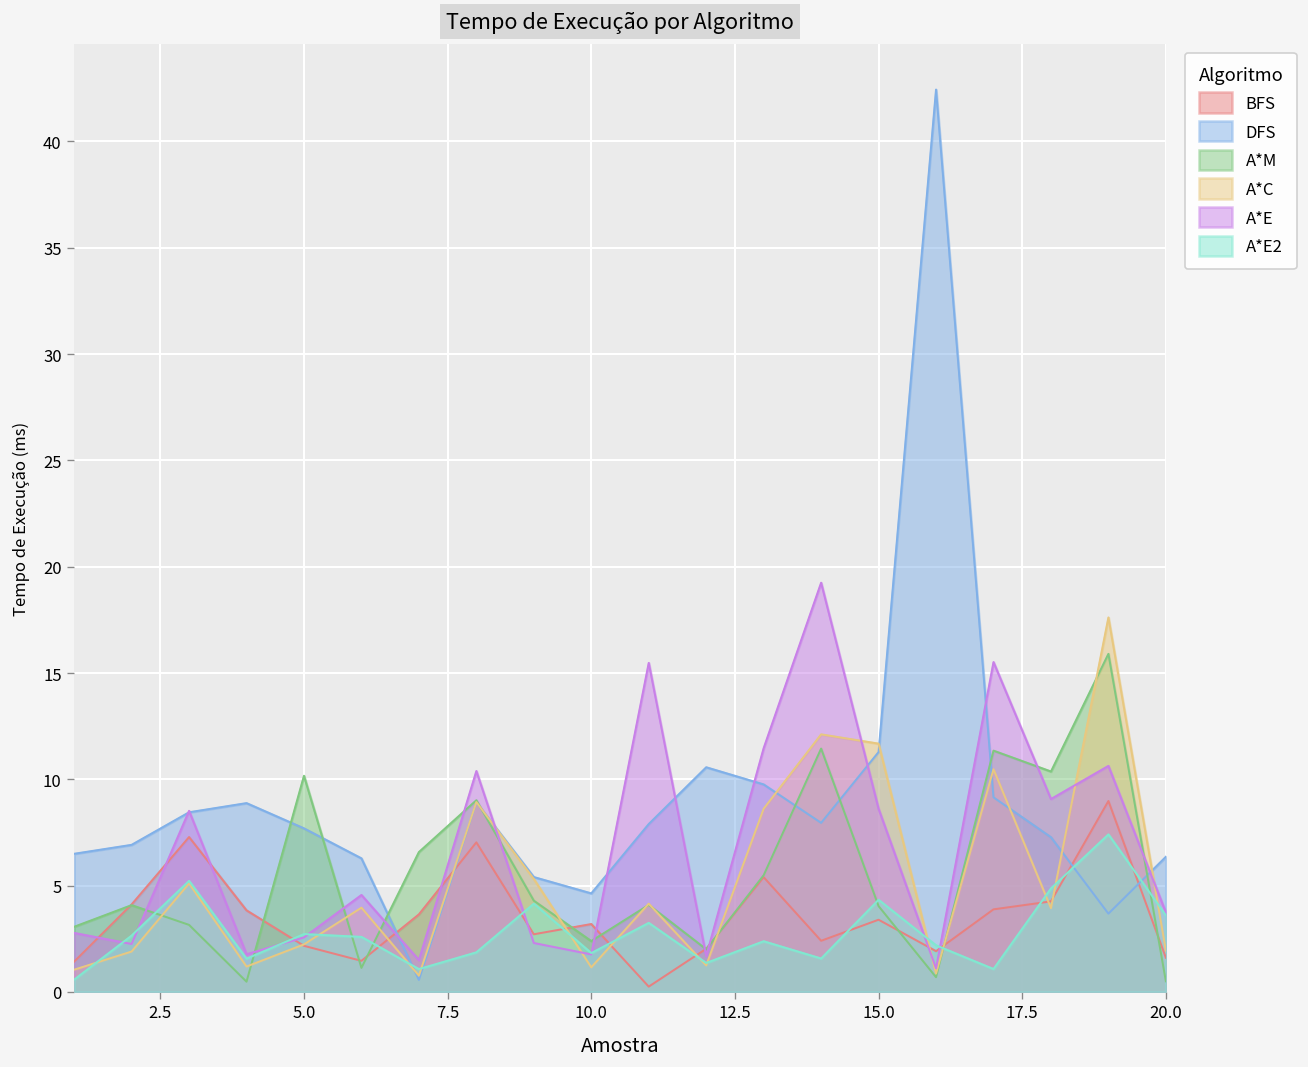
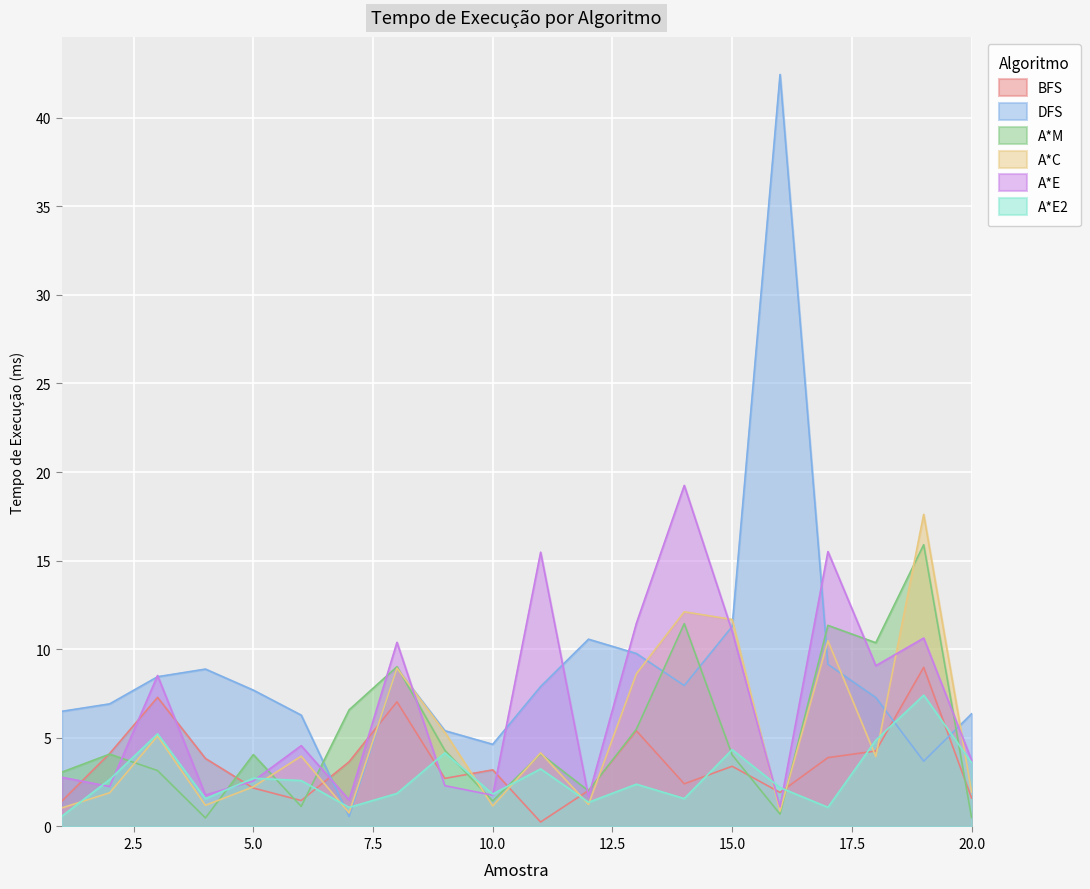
  {
    "A*M": {
-     "5.0": 10.2,
-     "10.0": 2.4,
+     "5.0": 4.1,
+     "10.0": 1.4,
      "15.0": 4.0,
      "20.0": 0.5
    },
    "A*E": {
      "5.0": 2.6,
-     "15.0": 8.6
+     "15.0": 11.0
    }
  }
